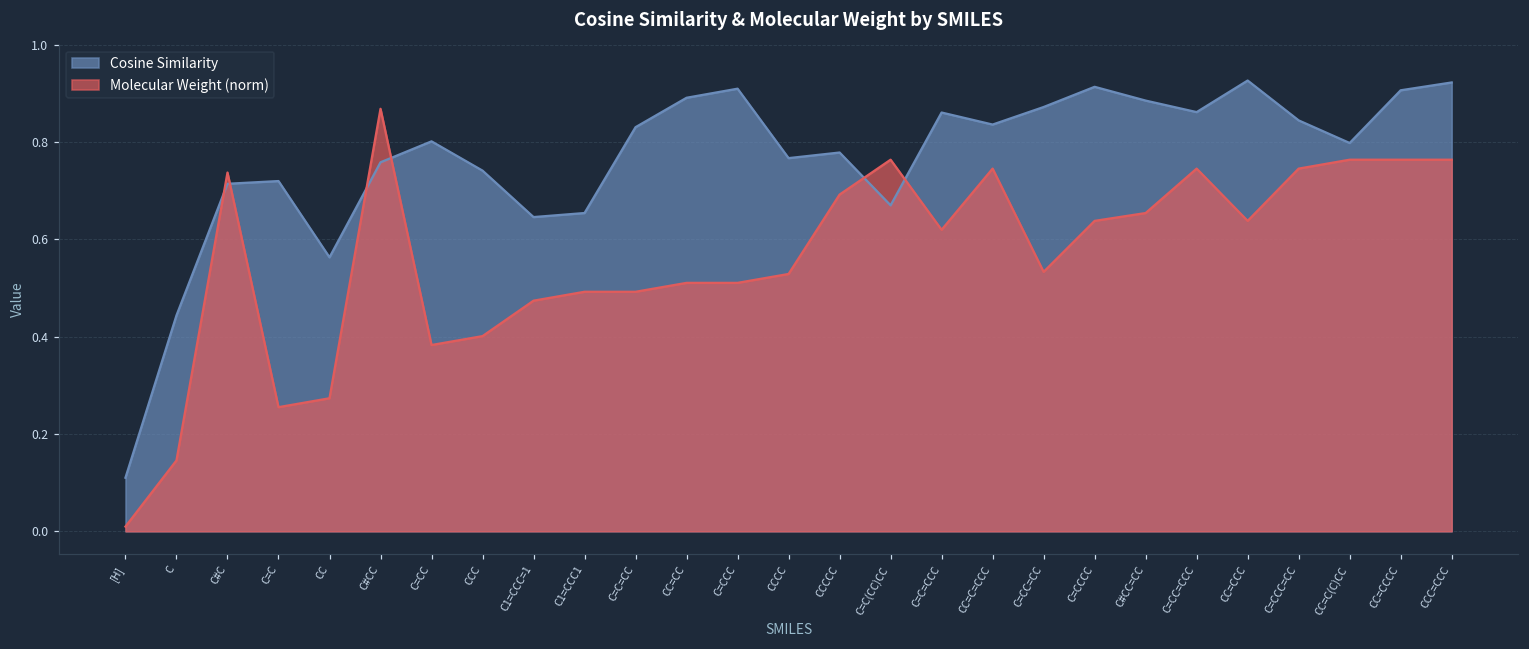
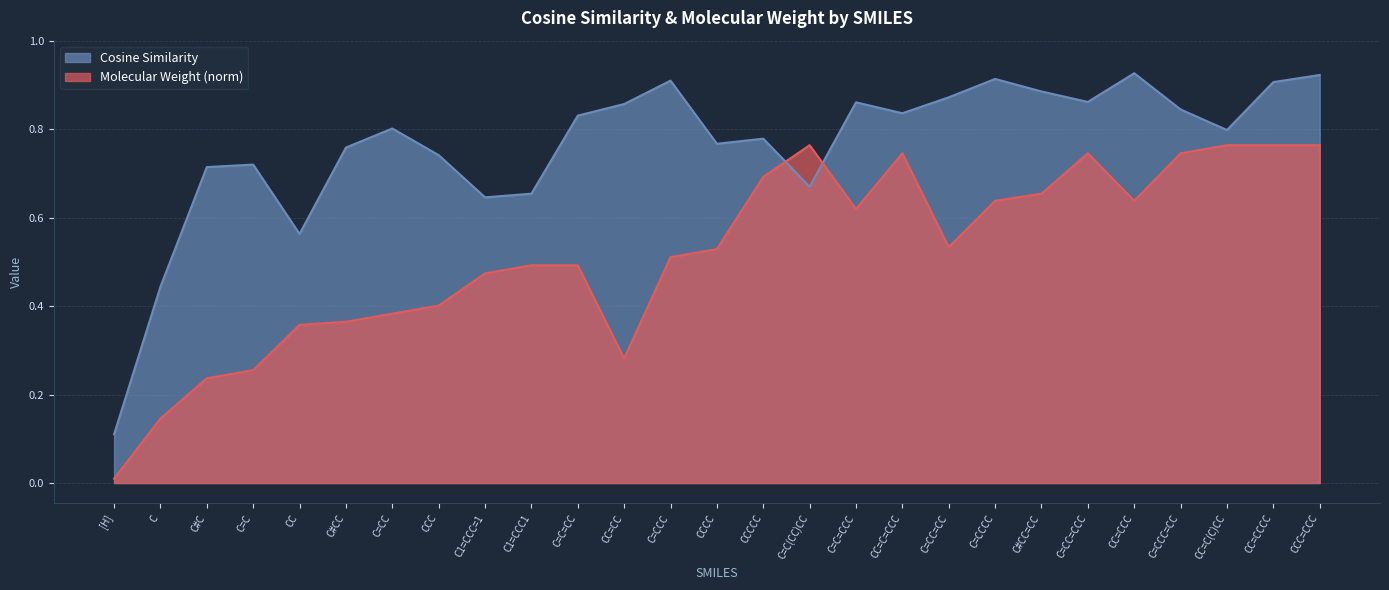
  {
    "Cosine Similarity": {
      "[H]": 0.11,
      "C": 0.44,
      "C#C": 0.71,
      "C=C": 0.72,
      "CC": 0.56,
      "C#CC": 0.76,
      "C=CC": 0.80,
      "CCC": 0.74,
      "C1=CCC=1": 0.65,
      "C1=CCC1": 0.65,
      "C=C=CC": 0.83,
-     "CC=CC": 0.89,
+     "CC=CC": 0.86,
      "C=CCC": 0.91,
      "CCCC": 0.77,
      "CCCCC": 0.78,
      "C=C(CC)CC": 0.67,
      "C=C=CCC": 0.86,
      "CC=C=CCC": 0.84,
      "C=CC=CC": 0.87,
      "C=CCCC": 0.91,
      "C#CC=CC": 0.89,
      "C=CC=CCC": 0.86,
      "CC=CCC": 0.93,
      "C=CCC=CC": 0.84,
      "CC=C(C)CC": 0.80,
      "CC=CCCC": 0.91,
      "CCC=CCC": 0.92
    },
    "Molecular Weight (norm)": {
      "[H]": 0.01,
      "C": 0.15,
-     "C#C": 0.74,
+     "C#C": 0.24,
      "C=C": 0.26,
-     "CC": 0.27,
-     "C#CC": 0.87,
+     "CC": 0.36,
+     "C#CC": 0.36,
      "C=CC": 0.38,
      "CCC": 0.40,
      "C1=CCC=1": 0.47,
      "C1=CCC1": 0.49,
      "C=C=CC": 0.49,
-     "CC=CC": 0.51,
+     "CC=CC": 0.28,
      "C=CCC": 0.51,
      "CCCC": 0.53,
      "CCCCC": 0.69,
      "C=C(CC)CC": 0.76,
      "C=C=CCC": 0.62,
      "CC=C=CCC": 0.75,
      "C=CC=CC": 0.53,
      "C=CCCC": 0.64,
      "C#CC=CC": 0.65,
      "C=CC=CCC": 0.75,
      "CC=CCC": 0.64,
      "C=CCC=CC": 0.75,
      "CC=C(C)CC": 0.76,
      "CC=CCCC": 0.76,
      "CCC=CCC": 0.76
    }
  }
